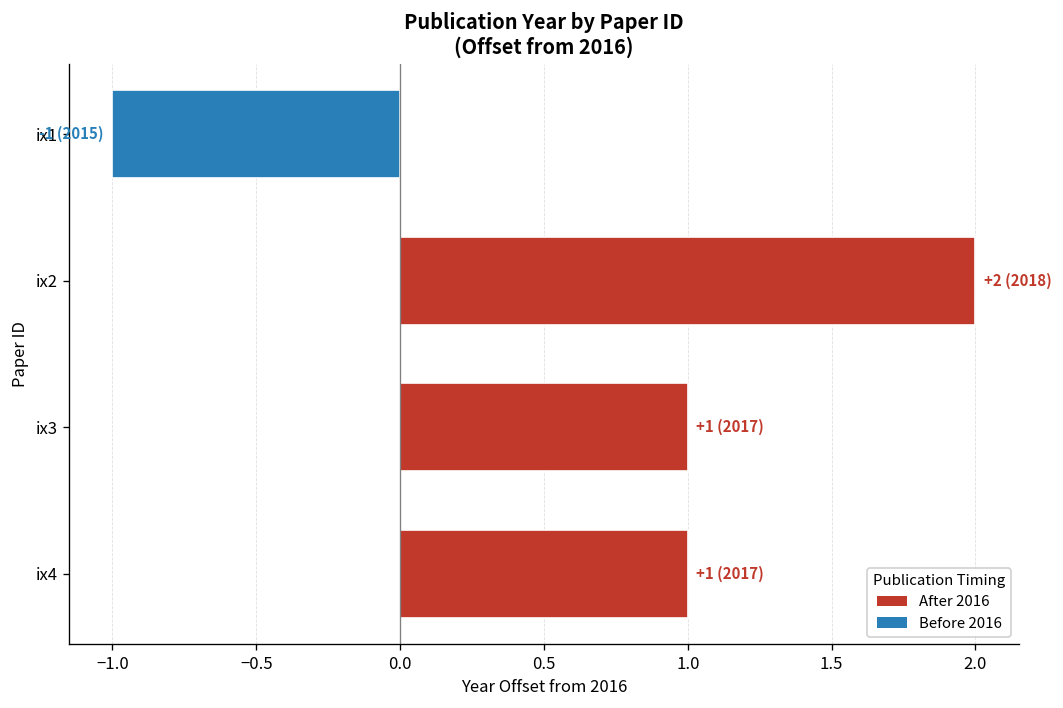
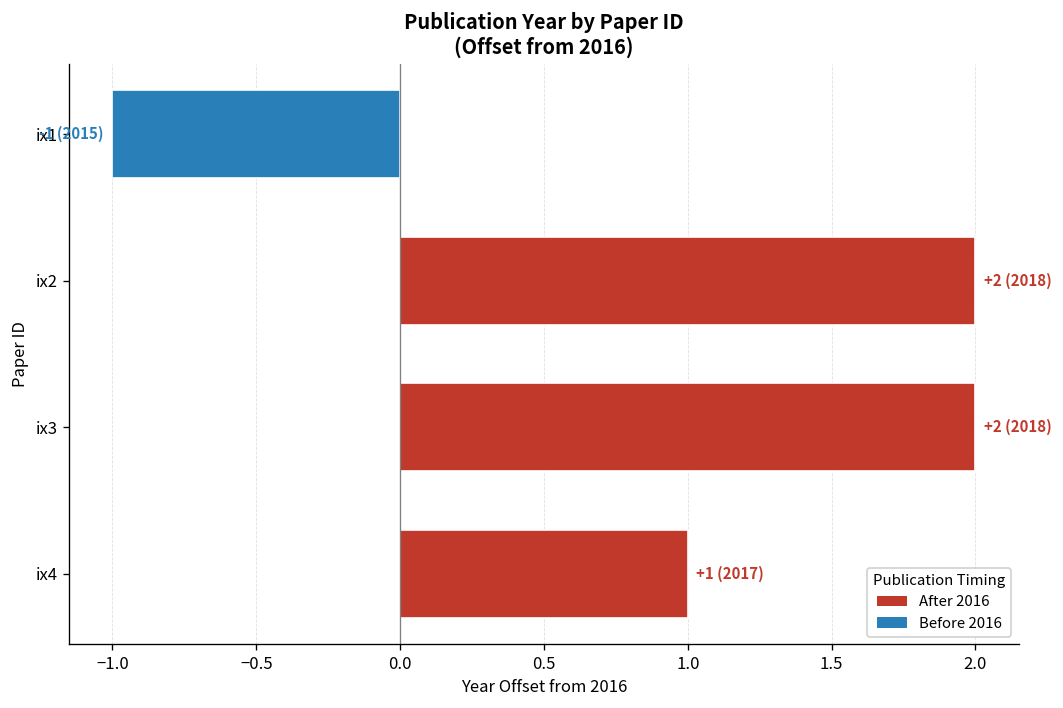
  {
    "ix1": "-1",
    "ix2": "+2",
-   "ix3": "+1 (2017)",
+   "ix3": "+2 (2018)",
    "ix4": "+1"
  }
